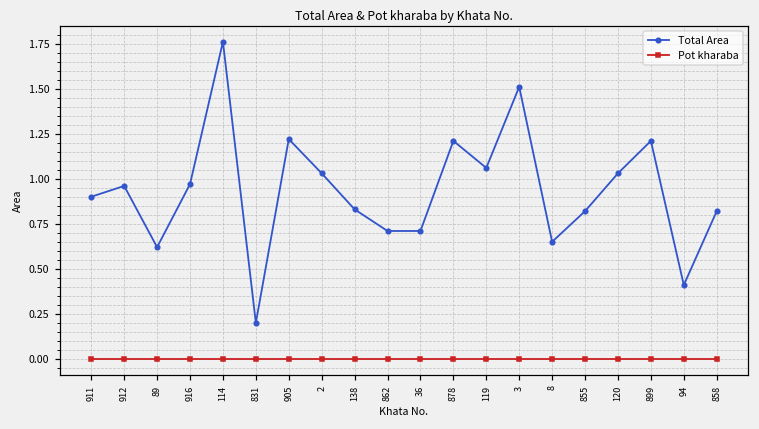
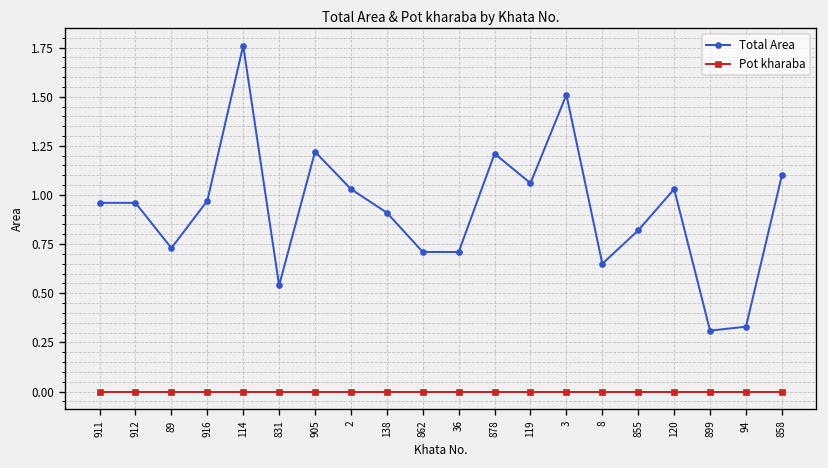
  {
    "Total Area": {
-     "911": 0.90,
+     "911": 0.96,
      "912": 0.96,
-     "89": 0.62,
+     "89": 0.73,
      "916": 0.97,
      "114": 1.76,
-     "831": 0.20,
+     "831": 0.54,
      "905": 1.22,
      "2": 1.03,
-     "138": 0.83,
+     "138": 0.91,
      "862": 0.71,
      "36": 0.71,
      "878": 1.21,
      "119": 1.06,
      "3": 1.51,
      "8": 0.65,
      "855": 0.82,
      "120": 1.03,
-     "899": 1.21,
-     "94": 0.41,
-     "858": 0.82
+     "899": 0.31,
+     "94": 0.33,
+     "858": 1.10
    },
    "Pot kharaba": {
      "911": 0.00,
      "912": 0.00,
      "89": 0.00,
      "916": 0.00,
      "114": 0.00,
      "831": 0.00,
      "905": 0.00,
      "2": 0.00,
      "138": 0.00,
      "862": 0.00,
      "36": 0.00,
      "878": 0.00,
      "119": 0.00,
      "3": 0.00,
      "8": 0.00,
      "855": 0.00,
      "120": 0.00,
      "899": 0.00,
      "94": 0.00,
      "858": 0.00
    }
  }
